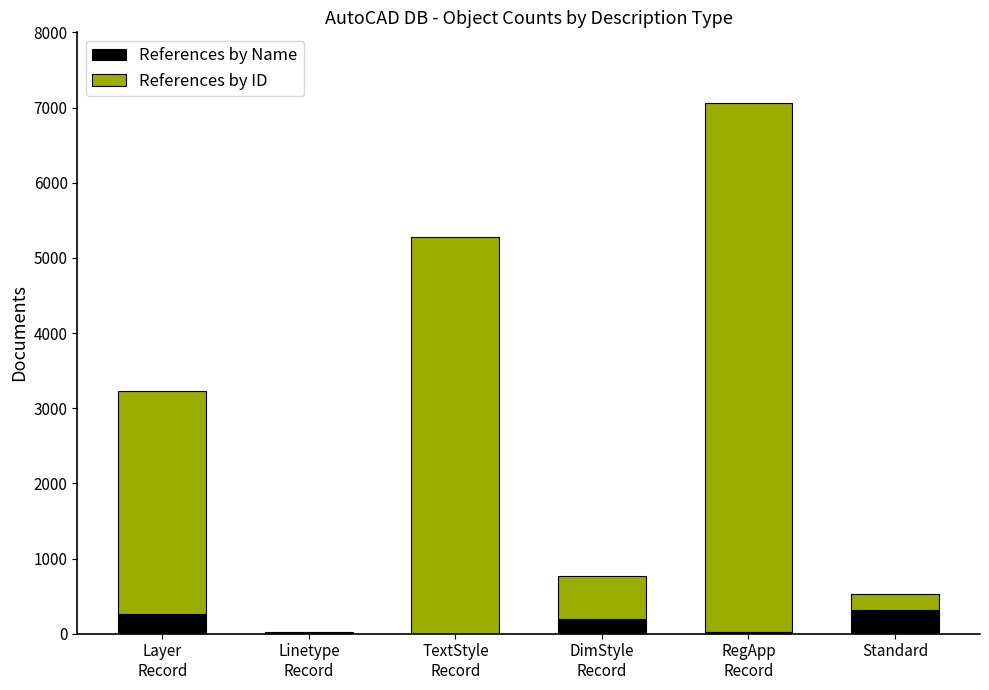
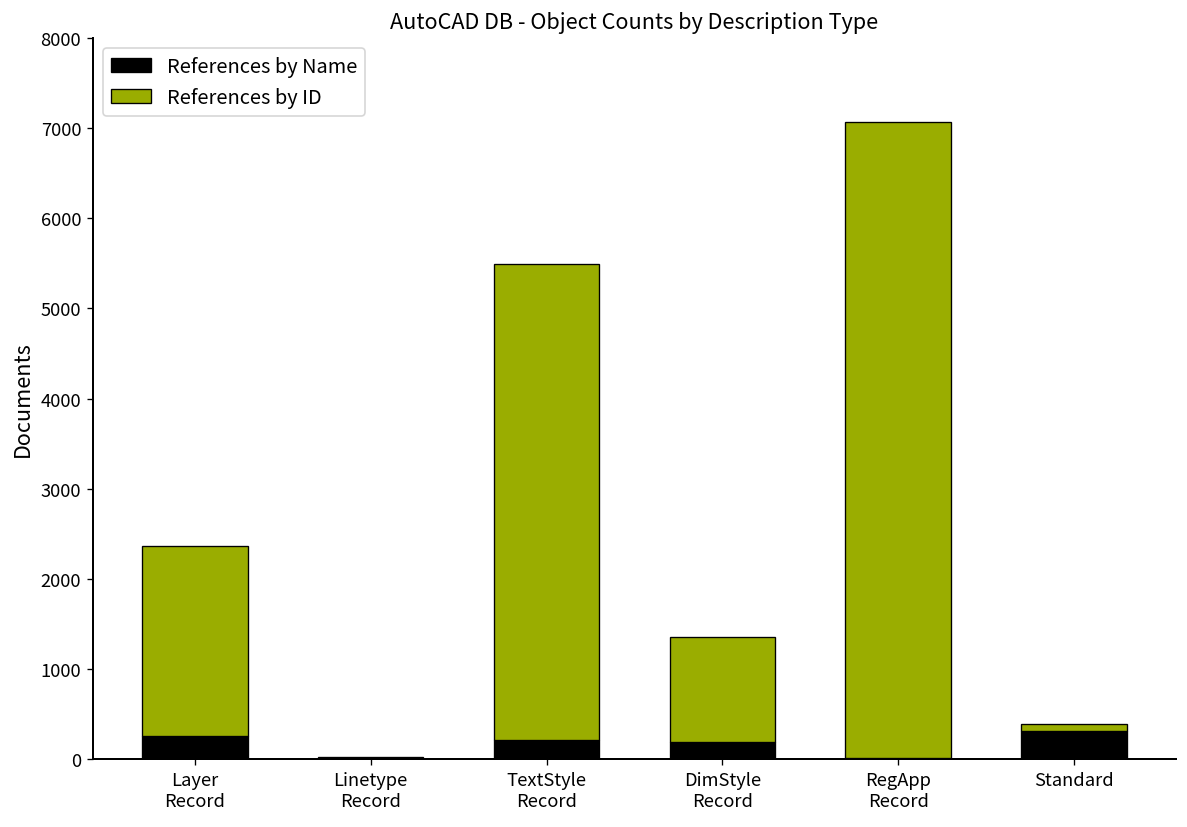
  {
    "References by Name": {
      "Layer Record": 300,
-     "TextStyle Record": 0,
+     "TextStyle Record": 200,
      "DimStyle Record": 200,
      "Standard": 300
    },
    "References by ID": {
-     "Layer Record": 3000,
+     "Layer Record": 2100,
      "TextStyle Record": 5300,
-     "DimStyle Record": 600,
+     "DimStyle Record": 1200,
      "RegApp Record": 7000,
-     "Standard": 200
+     "Standard": 100
    }
  }
